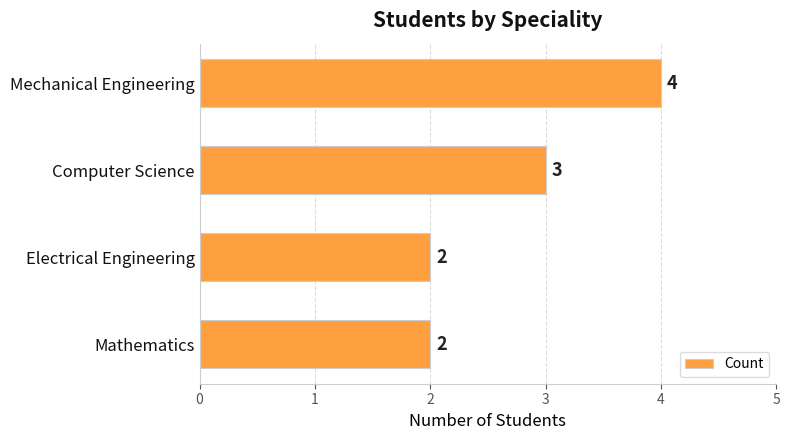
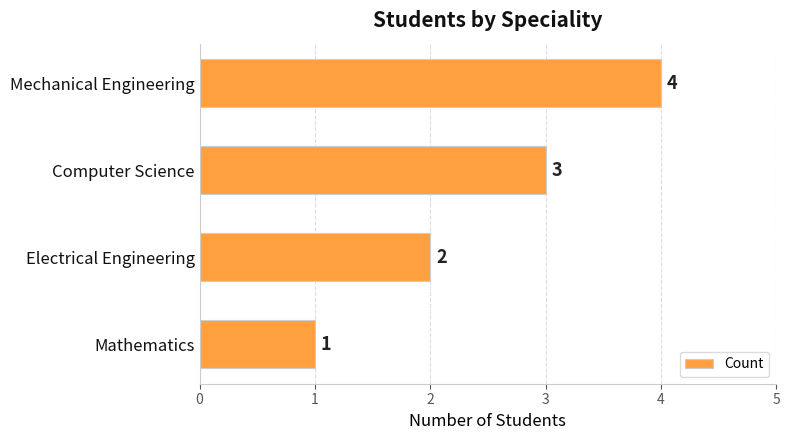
  {
    "Mechanical Engineering": 4,
    "Computer Science": 3,
    "Electrical Engineering": 2,
-   "Mathematics": 2
+   "Mathematics": 1
  }
